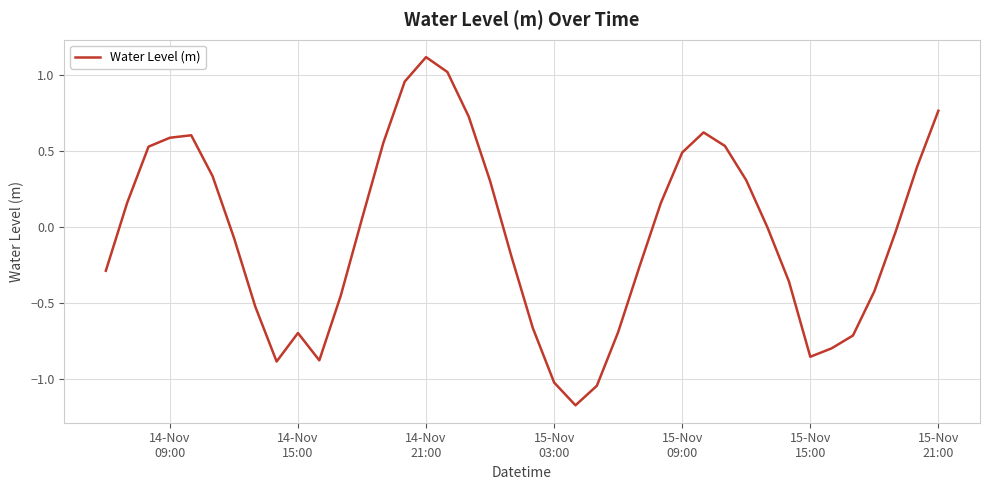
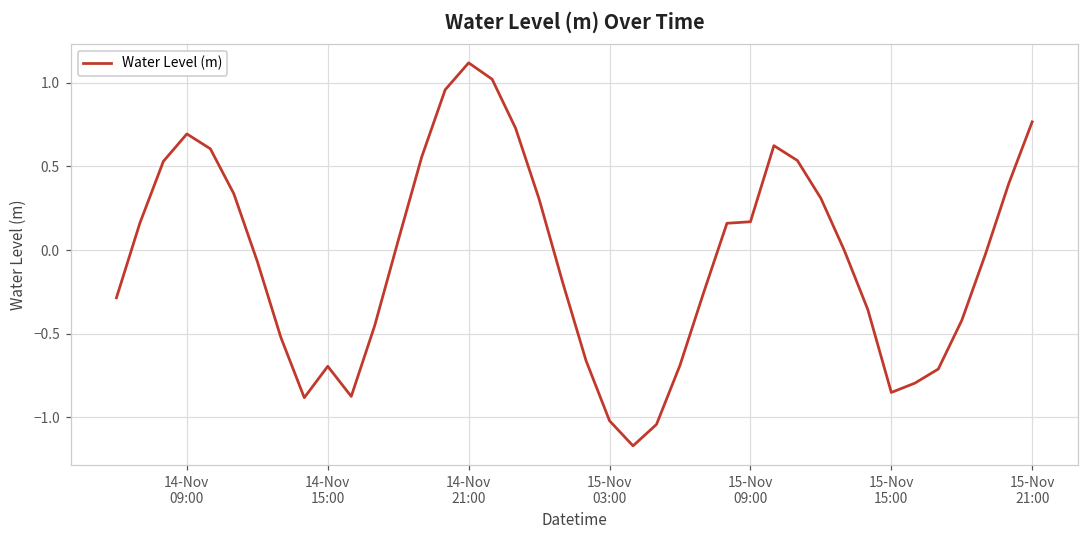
  {
-   "14-Nov 09:00": 0.59,
+   "14-Nov 09:00": 0.69,
    "14-Nov 15:00": -0.69,
    "14-Nov 21:00": 1.12,
    "15-Nov 03:00": -1.02,
-   "15-Nov 09:00": 0.49,
+   "15-Nov 09:00": 0.17,
    "15-Nov 15:00": -0.85,
    "15-Nov 21:00": 0.77
  }
